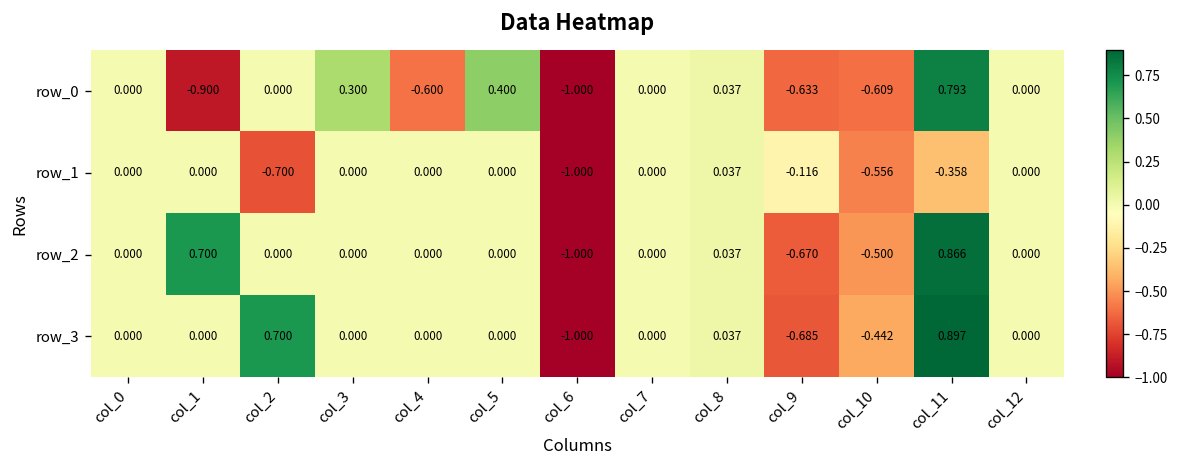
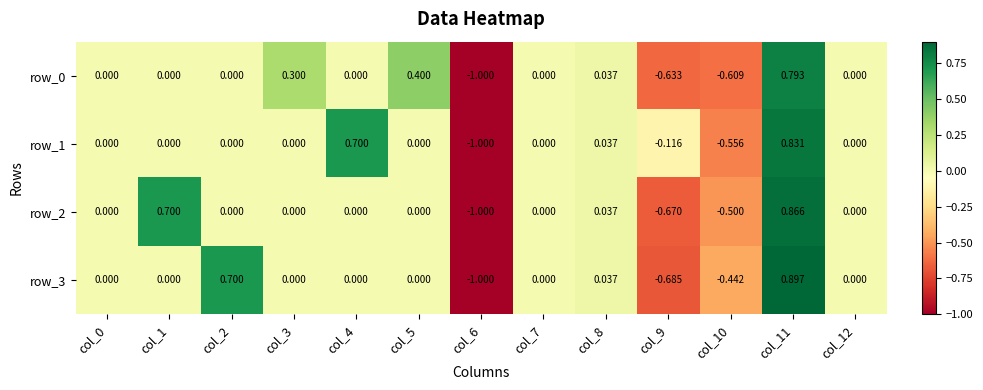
  {
    "row_0": {
      "col_0": 0.000,
-     "col_1": -0.900,
+     "col_1": 0.000,
      "col_2": 0.000,
      "col_3": 0.300,
-     "col_4": -0.600,
+     "col_4": 0.000,
      "col_5": 0.400,
      "col_6": -1.000,
      "col_7": 0.000,
      "col_8": 0.037,
      "col_9": -0.633,
      "col_10": -0.609,
      "col_11": 0.793,
      "col_12": 0.000
    },
    "row_1": {
      "col_0": 0.000,
      "col_1": 0.000,
-     "col_2": -0.700,
+     "col_2": 0.000,
      "col_3": 0.000,
-     "col_4": 0.000,
+     "col_4": 0.700,
      "col_5": 0.000,
      "col_6": -1.000,
      "col_7": 0.000,
      "col_8": 0.037,
      "col_9": -0.116,
      "col_10": -0.556,
-     "col_11": -0.358,
+     "col_11": 0.831,
      "col_12": 0.000
    },
    "row_2": {
      "col_0": 0.000,
      "col_1": 0.700,
      "col_2": 0.000,
      "col_3": 0.000,
      "col_4": 0.000,
      "col_5": 0.000,
      "col_6": -1.000,
      "col_7": 0.000,
      "col_8": 0.037,
      "col_9": -0.670,
      "col_10": -0.500,
      "col_11": 0.866,
      "col_12": 0.000
    },
    "row_3": {
      "col_0": 0.000,
      "col_1": 0.000,
      "col_2": 0.700,
      "col_3": 0.000,
      "col_4": 0.000,
      "col_5": 0.000,
      "col_6": -1.000,
      "col_7": 0.000,
      "col_8": 0.037,
      "col_9": -0.685,
      "col_10": -0.442,
      "col_11": 0.897,
      "col_12": 0.000
    }
  }
